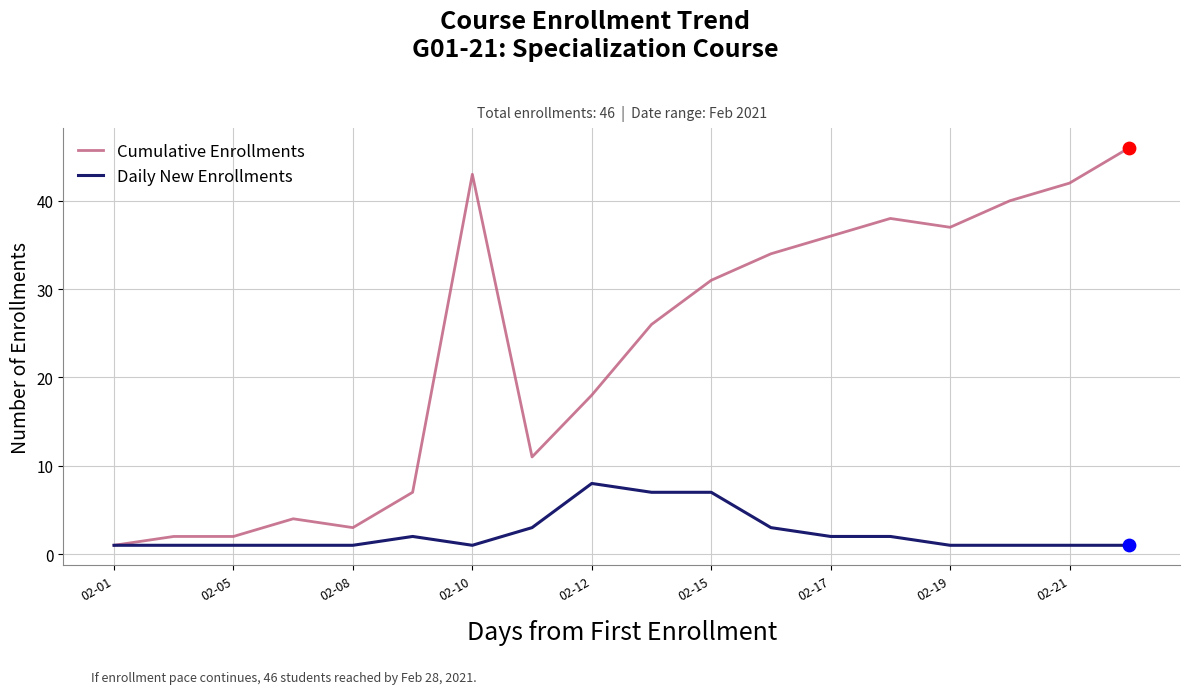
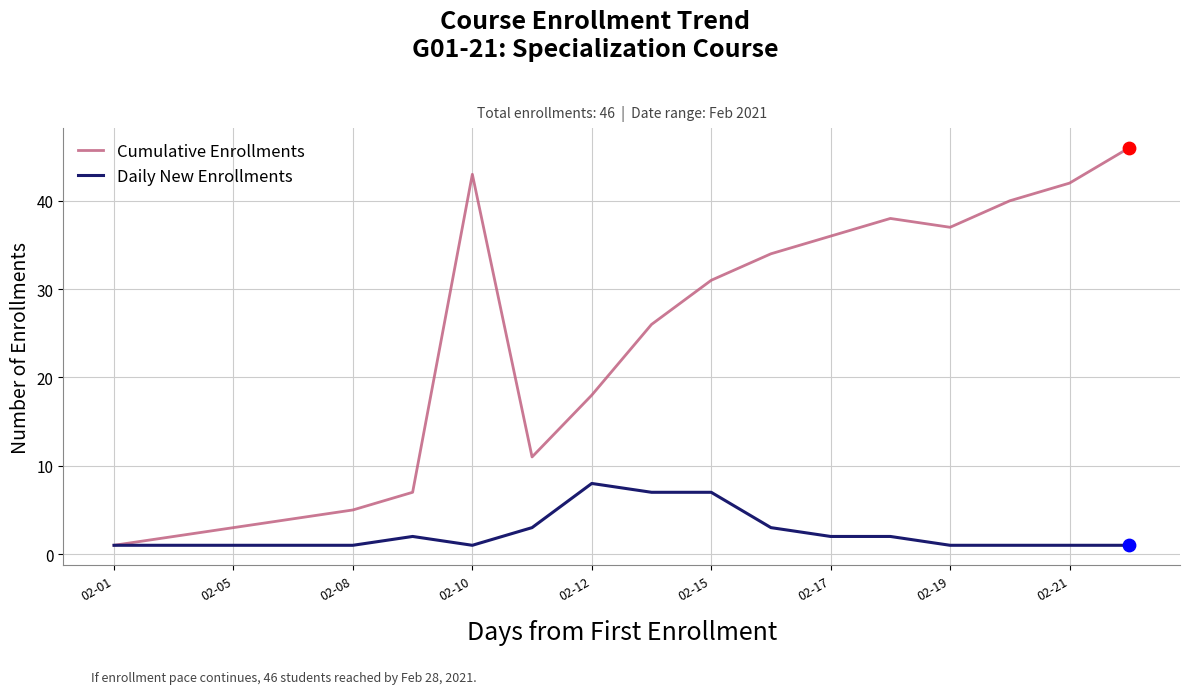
  {
    "Cumulative Enrollments": {
-     "02-05": 2,
-     "02-08": 3,
+     "02-05": 3,
+     "02-08": 5,
      "02-10": 43,
      "02-12": 18,
      "02-15": 31,
      "02-17": 36,
      "02-19": 37,
      "02-21": 42
    },
    "Daily New Enrollments": {
      "02-05": 1,
      "02-08": 1,
      "02-10": 1,
      "02-12": 8,
      "02-15": 7,
      "02-17": 2,
      "02-19": 1,
      "02-21": 1
    }
  }
